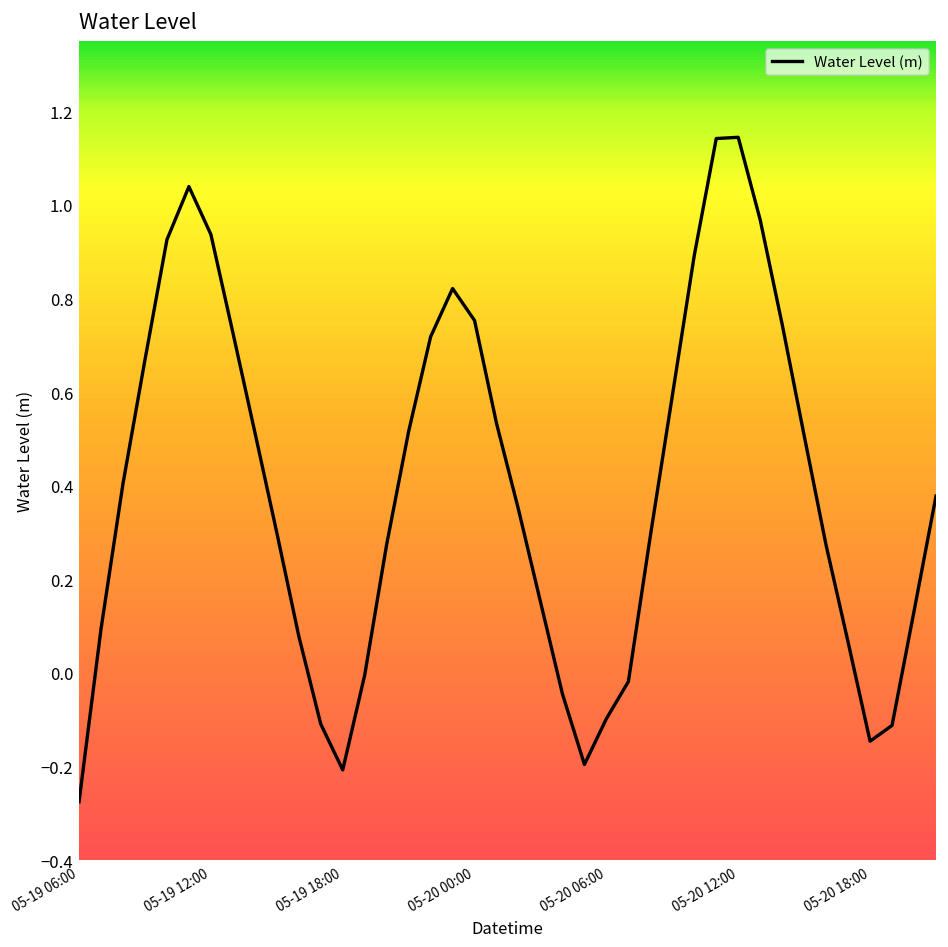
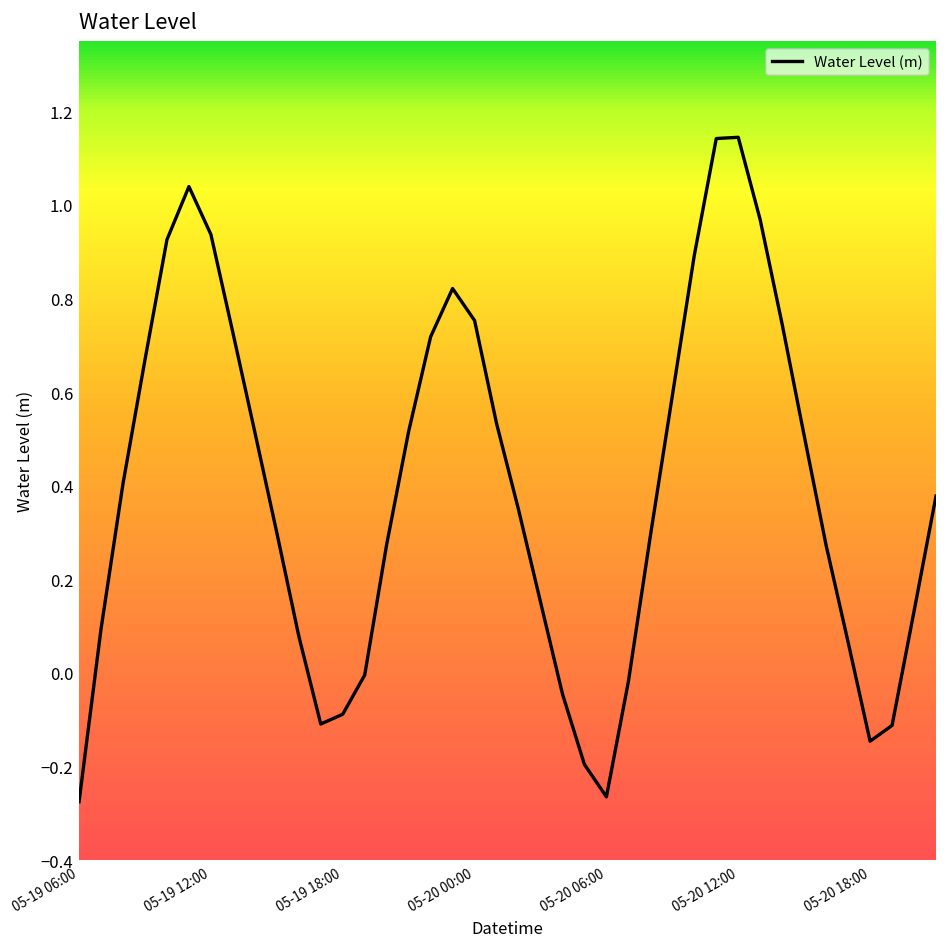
  {
    "05-19 06:00": -0.28,
    "05-19 12:00": 0.94,
-   "05-19 18:00": -0.21,
+   "05-19 18:00": -0.09,
    "05-20 00:00": 0.75,
-   "05-20 06:00": -0.10,
+   "05-20 06:00": -0.26,
    "05-20 12:00": 1.14,
    "05-20 18:00": -0.15
  }
